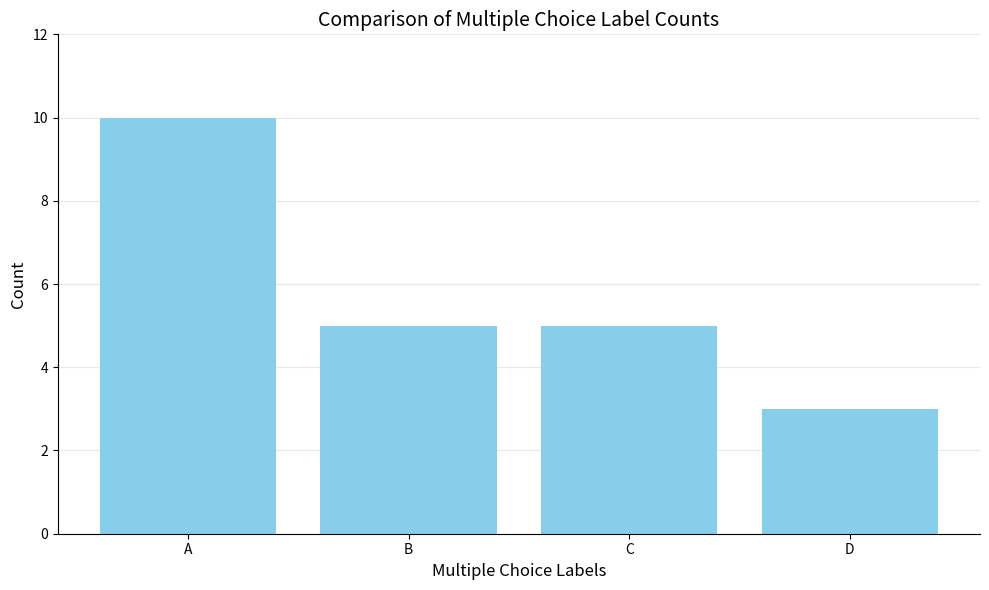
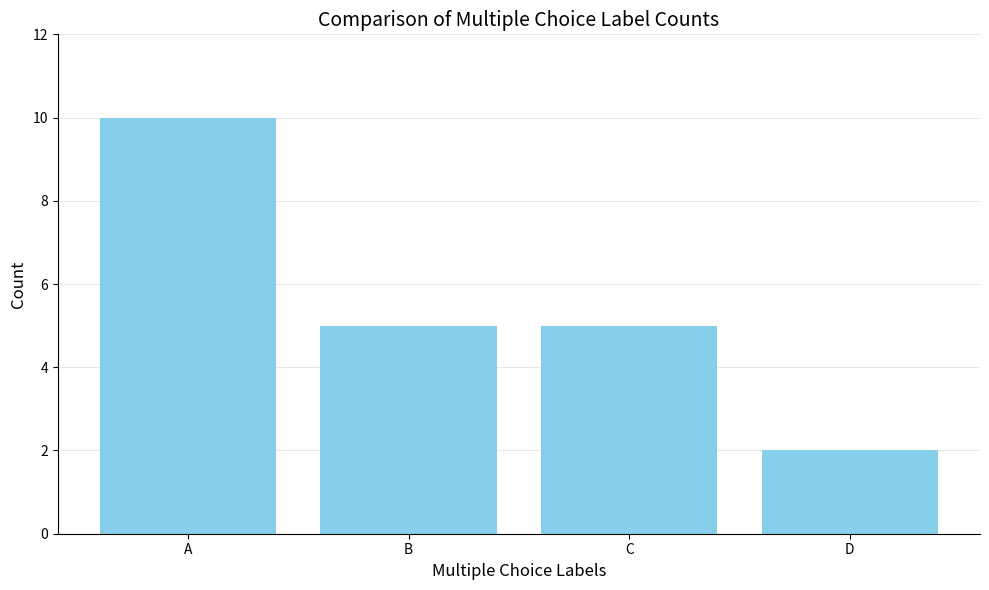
  {
    "A": 10,
    "B": 5,
    "C": 5,
-   "D": 3
+   "D": 2
  }
